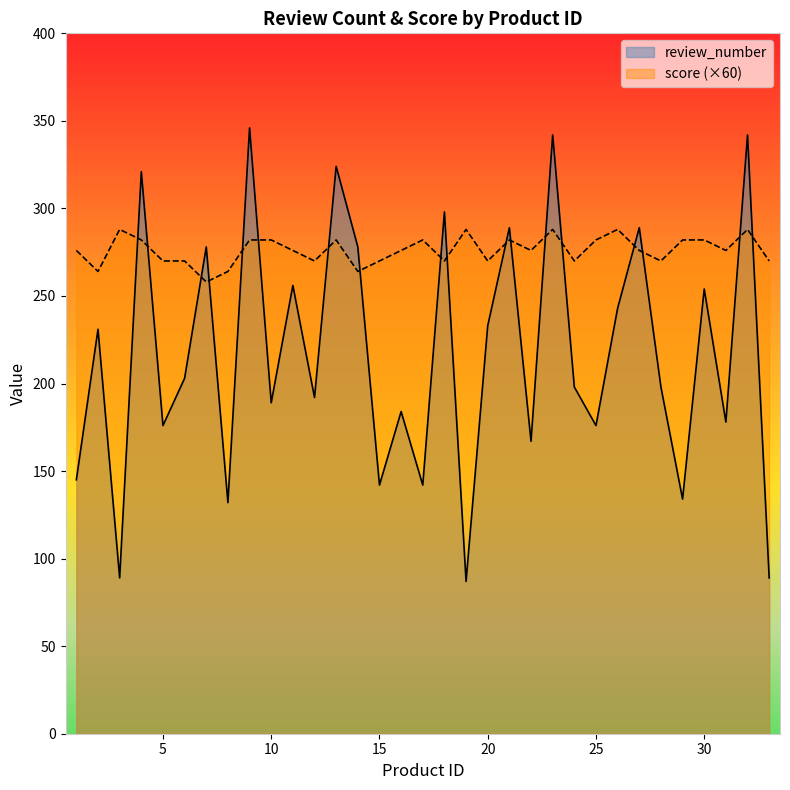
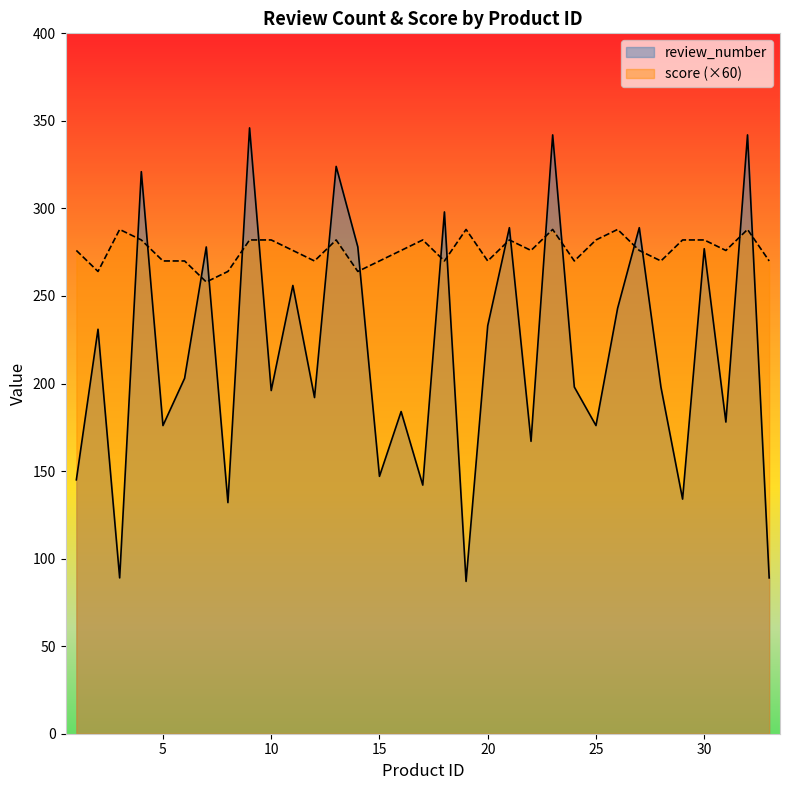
  {
    "review_number": {
      "5": 176,
-     "10": 189,
-     "15": 142,
+     "10": 196,
+     "15": 147,
      "20": 233,
      "25": 176,
-     "30": 254
+     "30": 277
    },
    "score (×60)": {
      "5": 270,
      "10": 282,
      "15": 270,
      "20": 270,
      "25": 282,
      "30": 282
    }
  }
